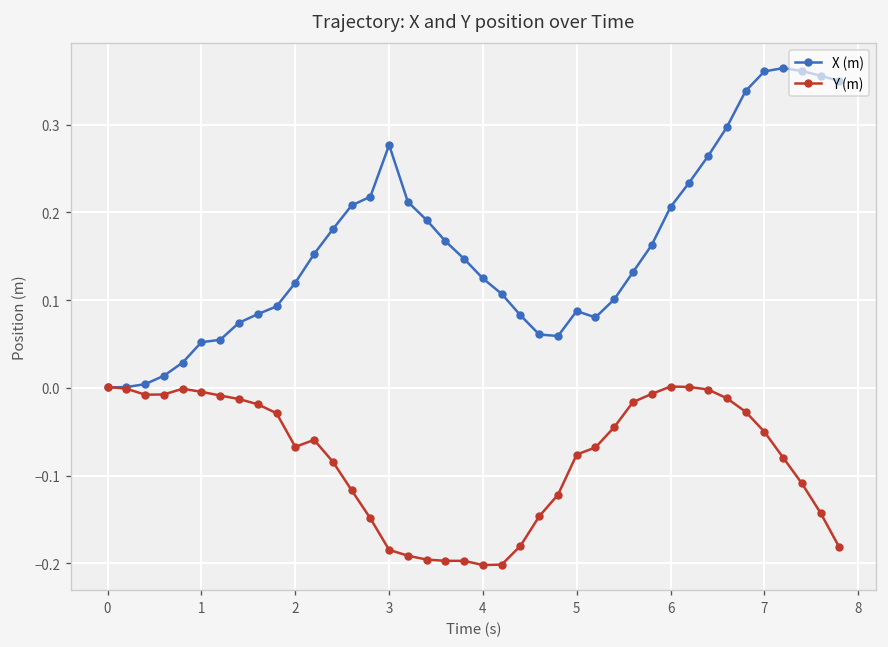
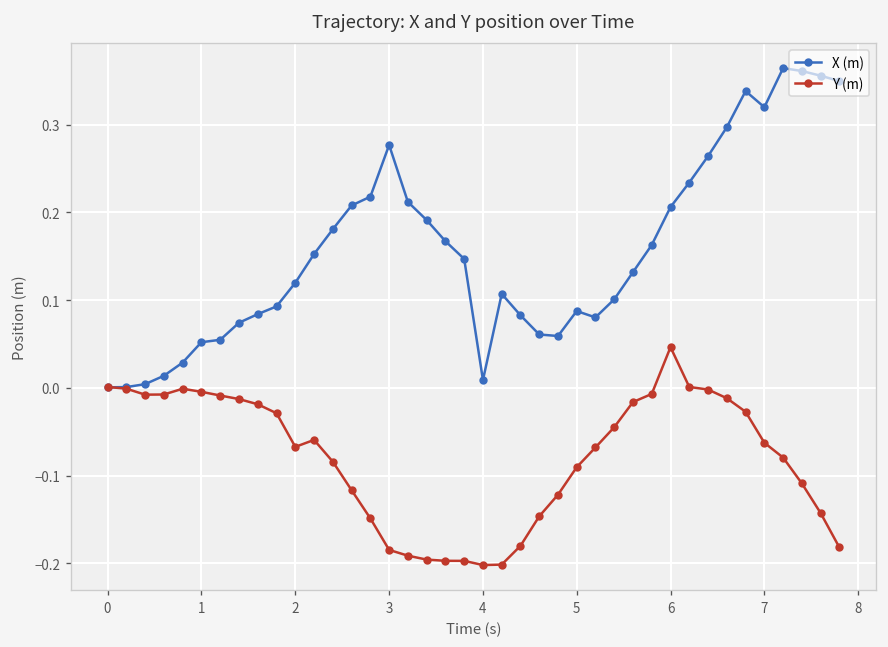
  {
    "X (m)": {
      "1": 0.05,
      "2": 0.12,
      "3": 0.28,
-     "4": 0.12,
+     "4": 0.01,
      "5": 0.09,
      "6": 0.21,
-     "7": 0.36
+     "7": 0.32
    },
    "Y (m)": {
      "1": 0.00,
      "2": -0.07,
      "3": -0.18,
      "4": -0.20,
-     "5": -0.08,
-     "6": 0.00,
-     "7": -0.05
+     "5": -0.09,
+     "6": 0.05,
+     "7": -0.06
    }
  }
